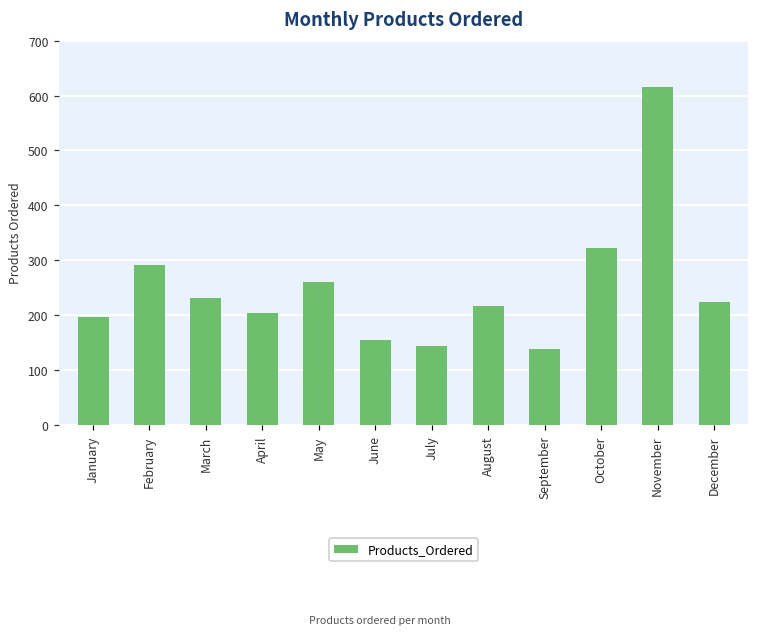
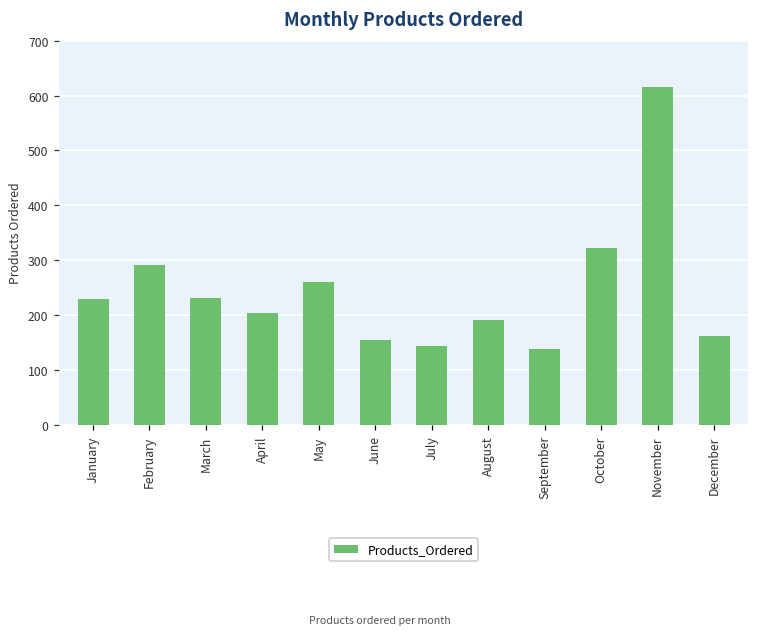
  {
-   "January": 200,
+   "January": 230,
    "February": 290,
    "March": 230,
    "April": 200,
    "May": 260,
    "June": 160,
    "July": 140,
-   "August": 220,
+   "August": 190,
    "September": 140,
    "October": 320,
    "November": 620,
-   "December": 220
+   "December": 160
  }
